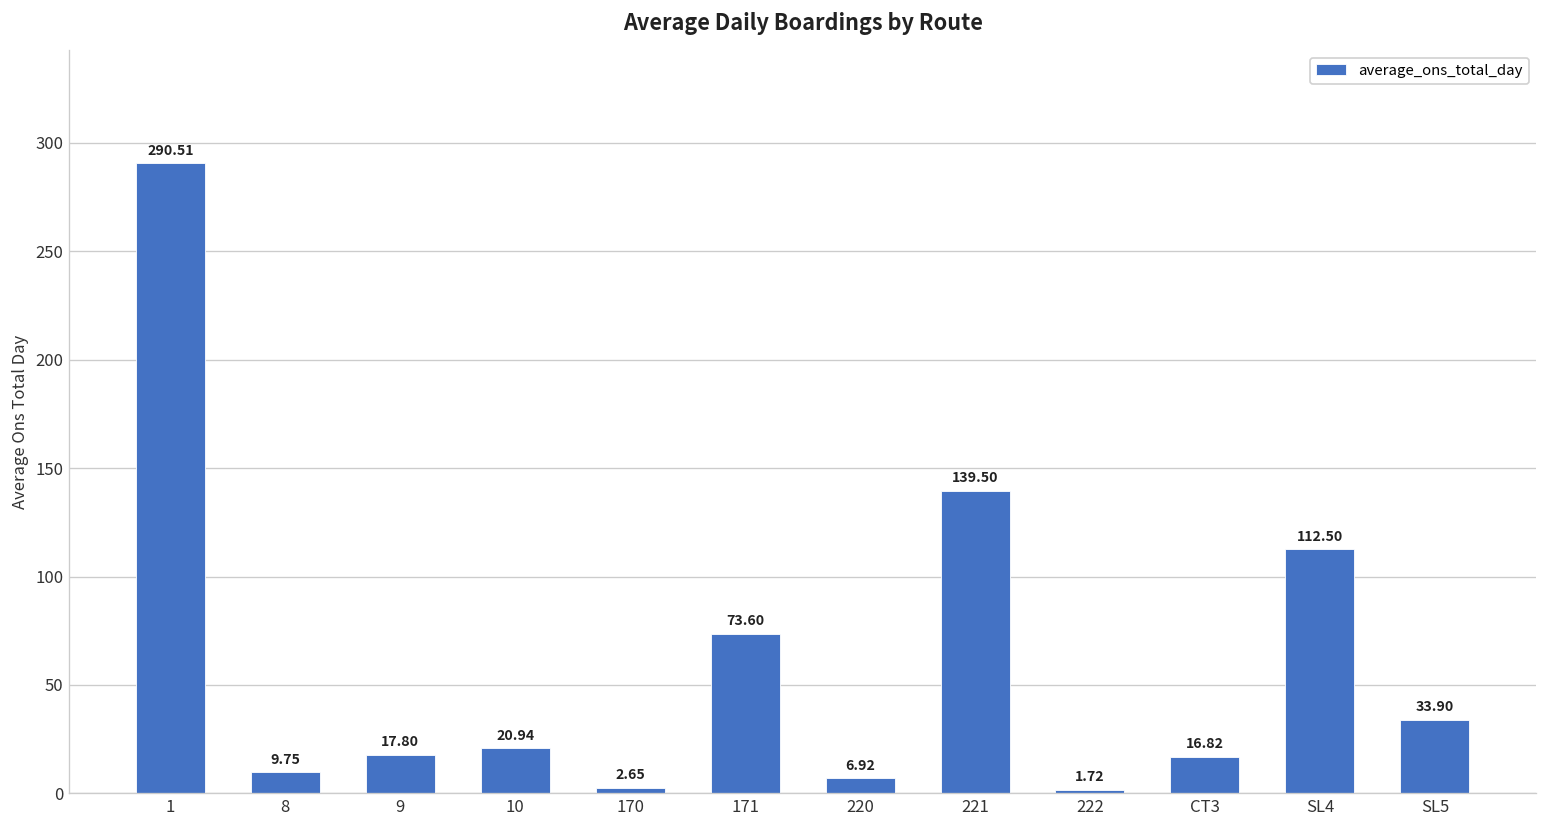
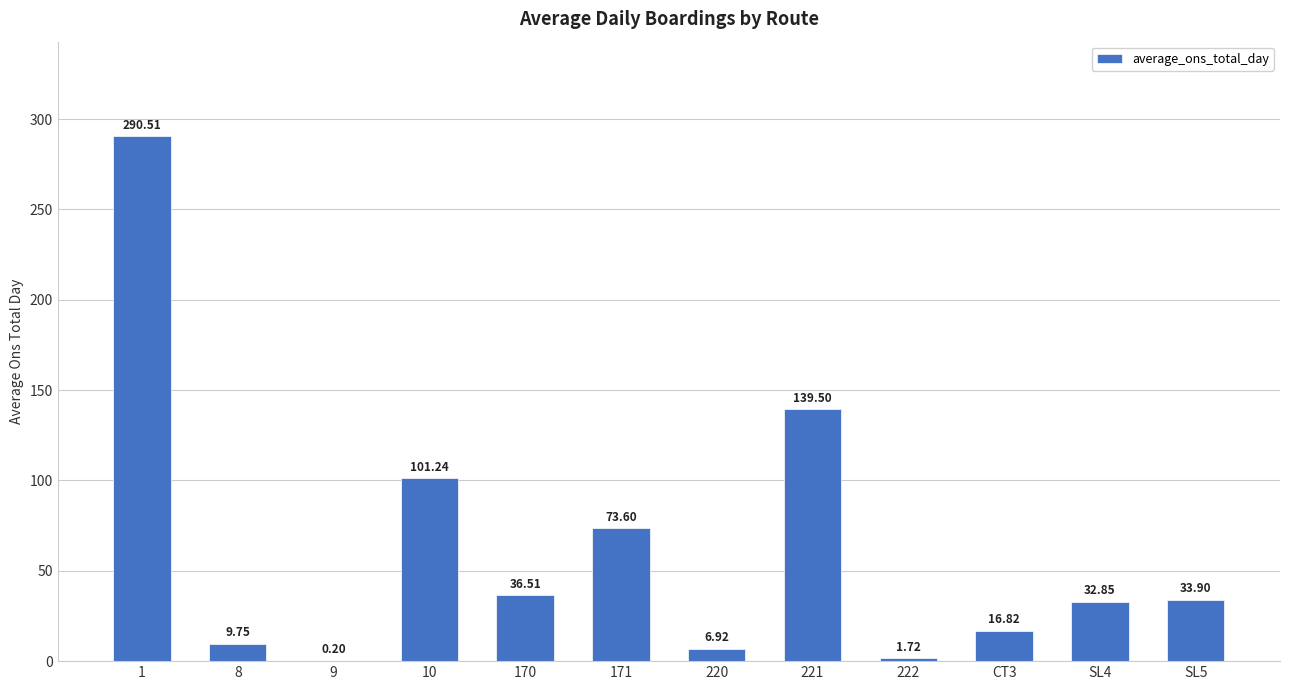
  {
    "1": 290.51,
    "8": 9.75,
-   "9": 17.80,
-   "10": 20.94,
-   "170": 2.65,
+   "9": 0.20,
+   "10": 101.24,
+   "170": 36.51,
    "171": 73.60,
    "220": 6.92,
    "221": 139.50,
    "222": 1.72,
    "CT3": 16.82,
-   "SL4": 112.50,
+   "SL4": 32.85,
    "SL5": 33.90
  }
